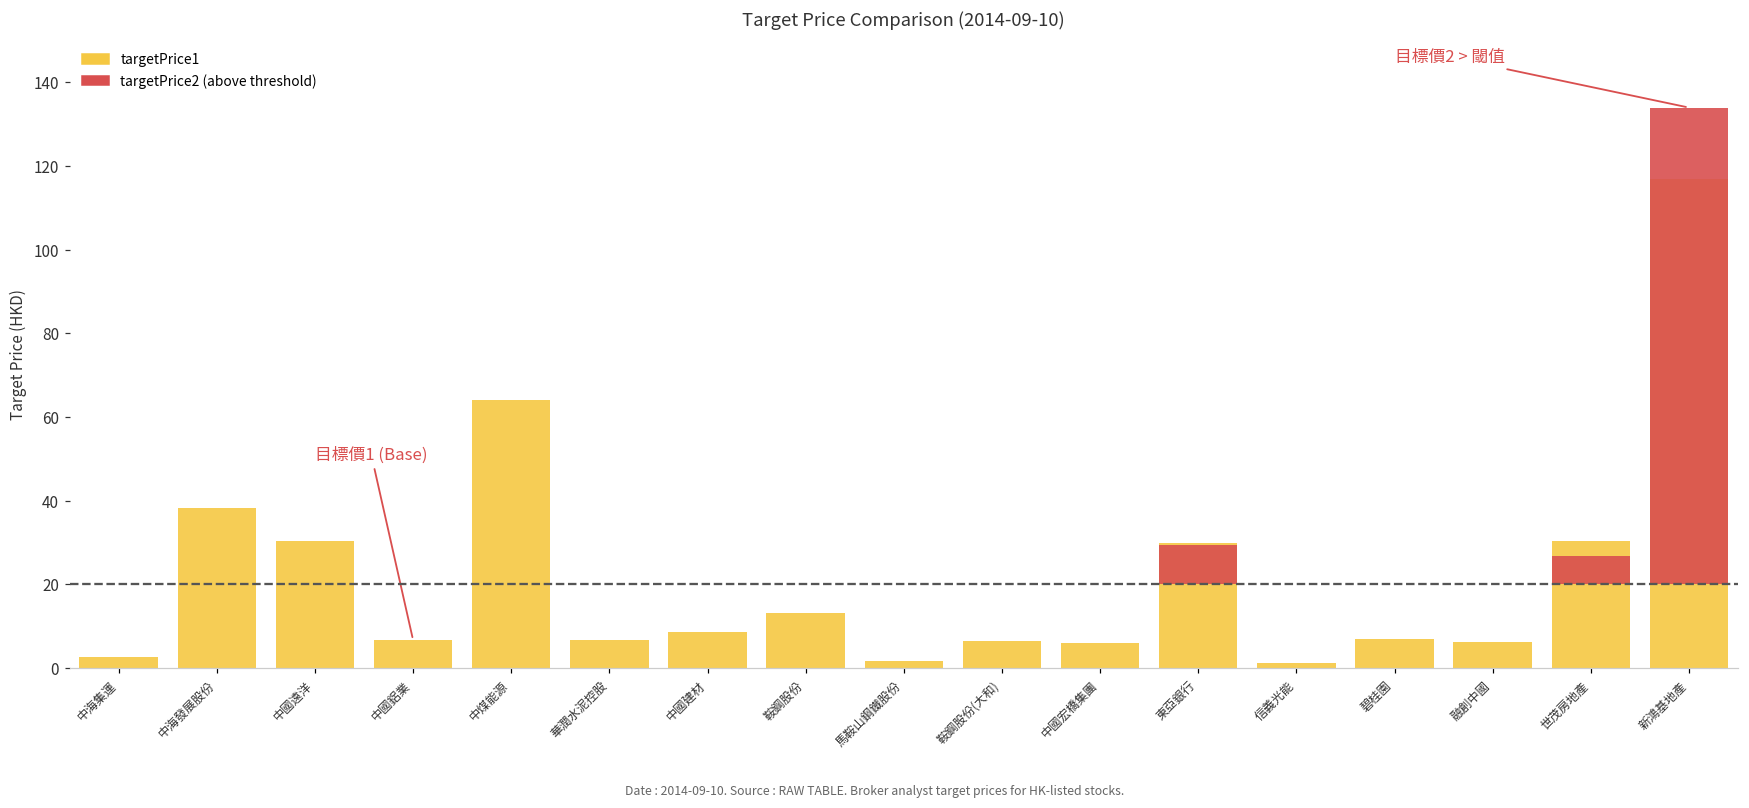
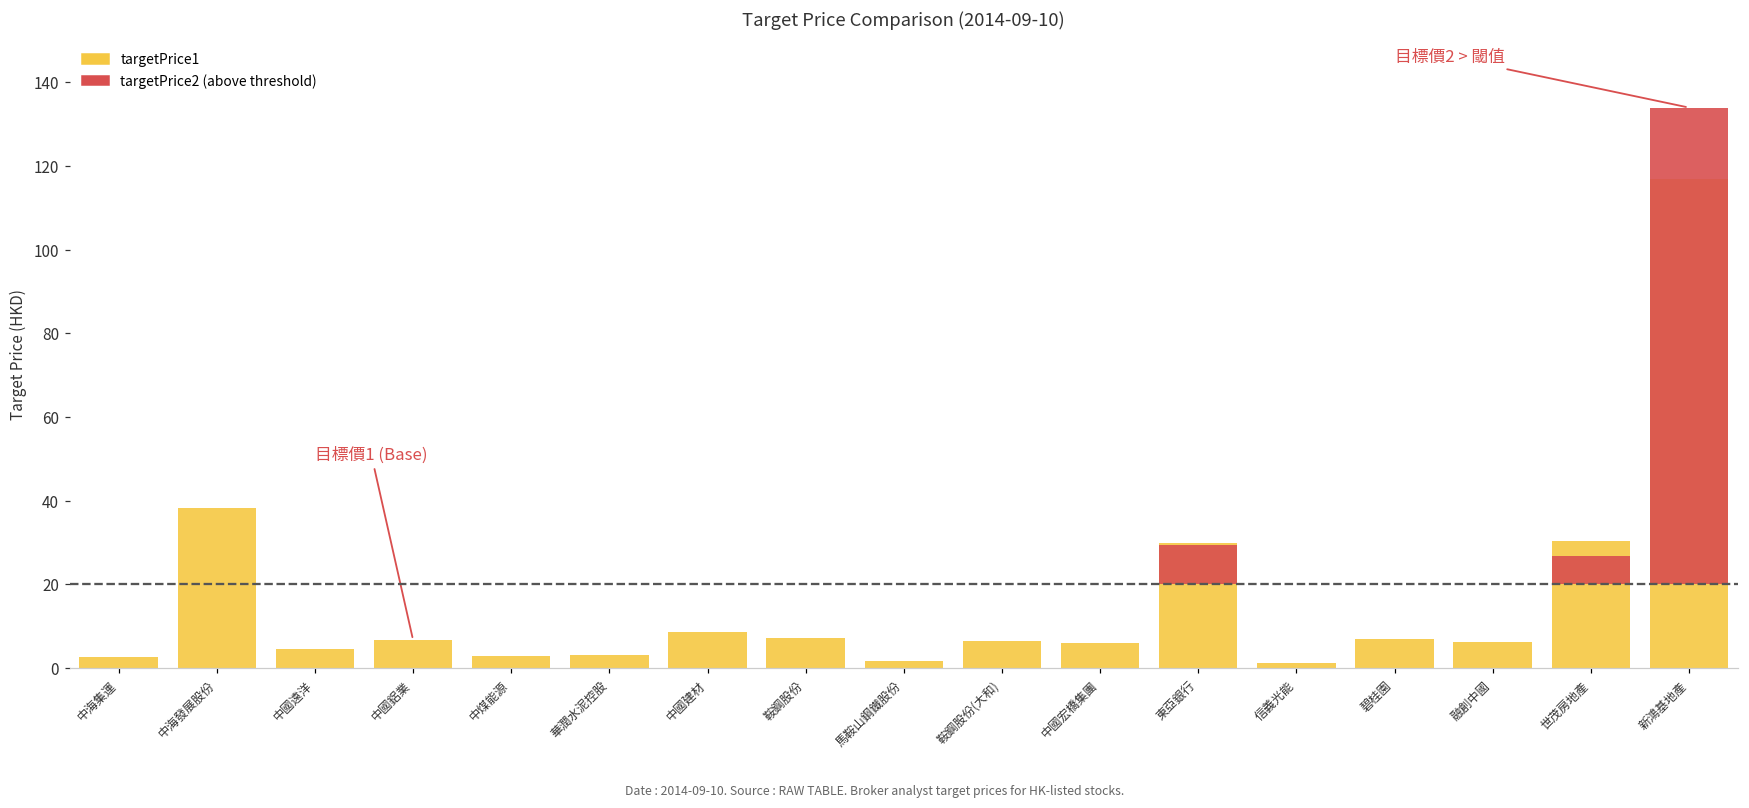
  {
    "targetPrice1": {
      "中海集運": 3,
      "中海發展股份": 38,
-     "中國遠洋": 30,
+     "中國遠洋": 5,
      "中國鋁業": 7,
-     "中煤能源": 64,
-     "華潤水泥控股": 7,
+     "中煤能源": 3,
+     "華潤水泥控股": 3,
      "中國建材": 9,
-     "鞍鋼股份": 13,
+     "鞍鋼股份": 7,
      "馬鞍山鋼鐵股份": 2,
      "鞍鋼股份(大和)": 7,
      "中國宏橋集團": 6,
      "東亞銀行": 30,
      "信義光能": 1,
      "碧桂園": 7,
      "融創中國": 6,
      "世茂房地產": 30
    },
    "targetPrice2 (above threshold)": {
      "東亞銀行": 30,
      "新鴻基地產": 134
    }
  }
